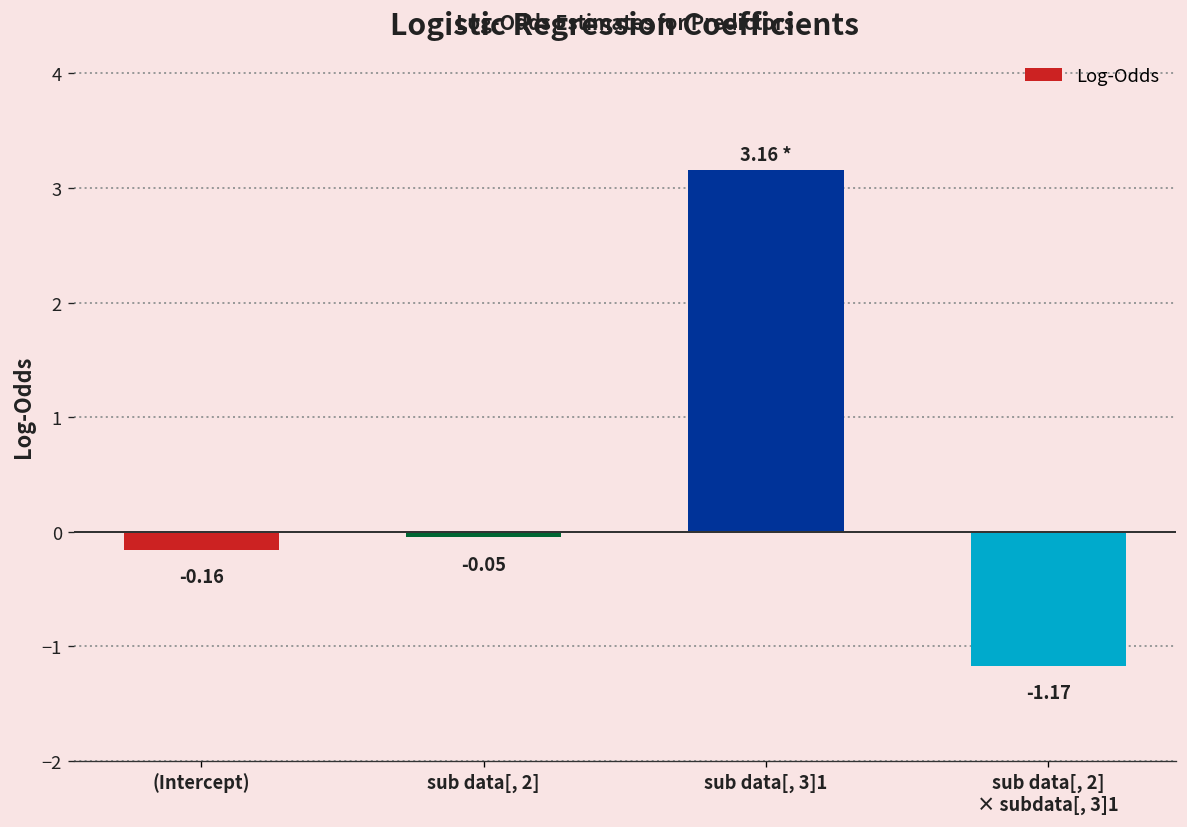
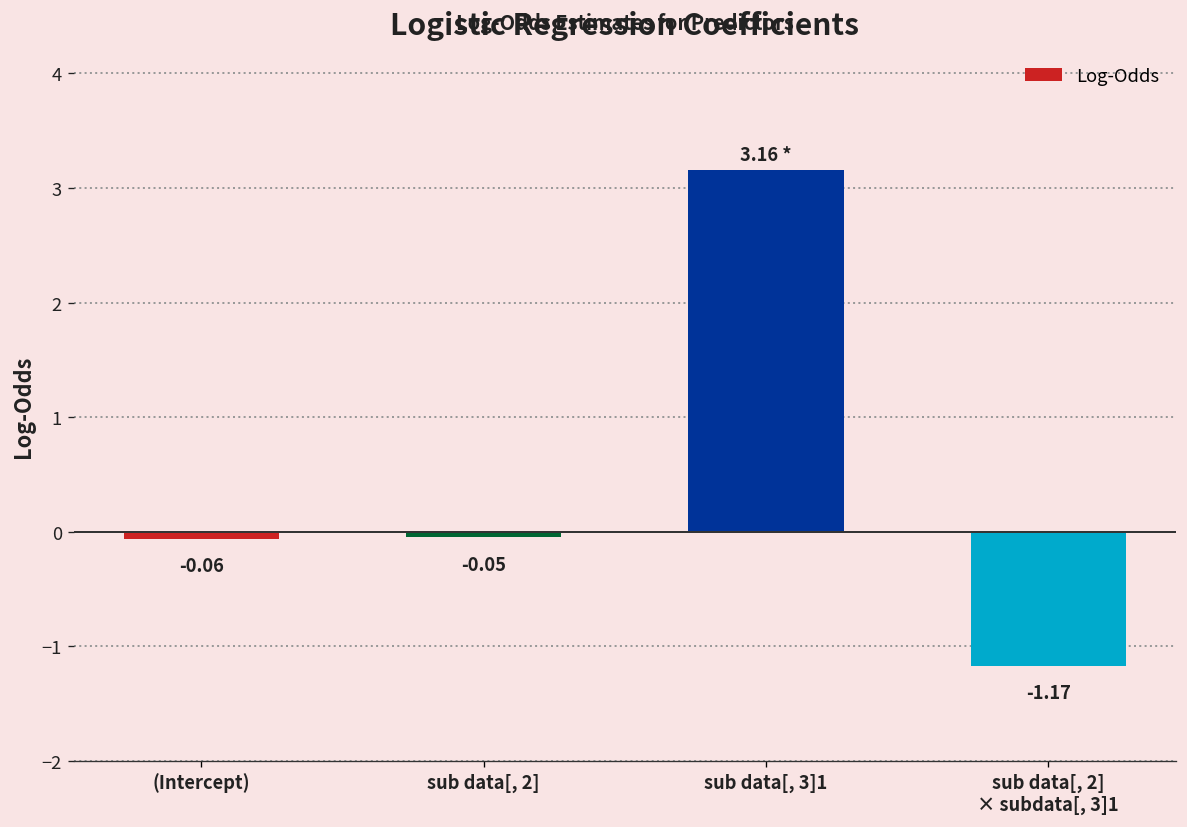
  {
-   "(Intercept)": -0.16,
+   "(Intercept)": -0.06,
    "sub data[, 2]": -0.05,
    "sub data[, 3]1": 3.16,
    "sub data[, 2] × subdata[, 3]1": -1.17
  }
